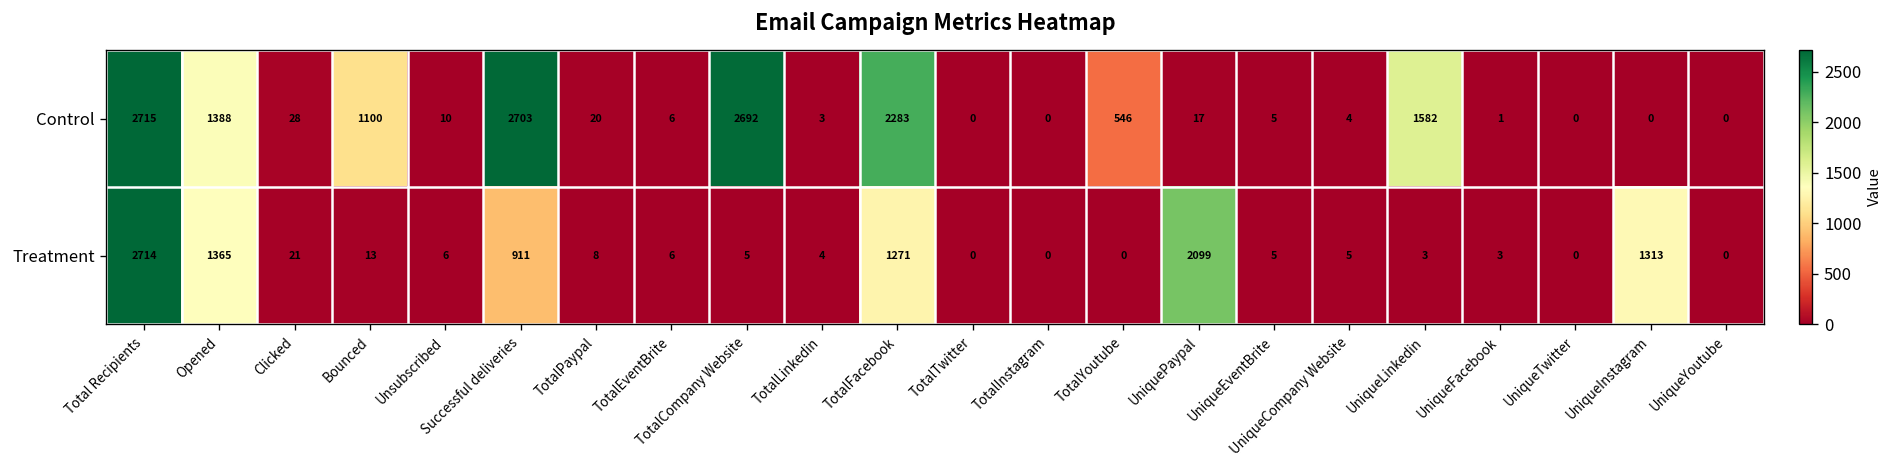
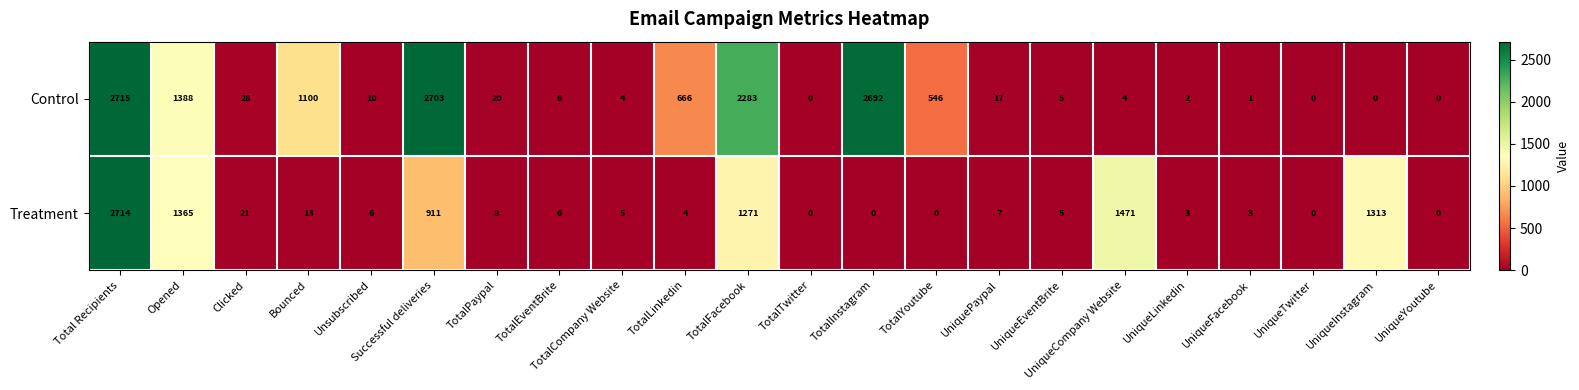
  {
    "Control": {
      "Total Recipients": 2715,
      "Opened": 1388,
      "Clicked": 28,
      "Bounced": 1100,
      "Unsubscribed": 10,
      "Successful deliveries": 2703,
      "TotalPaypal": 20,
      "TotalEventBrite": 6,
-     "TotalCompany Website": 2692,
-     "TotalLinkedin": 3,
+     "TotalCompany Website": 4,
+     "TotalLinkedin": 666,
      "TotalFacebook": 2283,
      "TotalTwitter": 0,
-     "TotalInstagram": 0,
+     "TotalInstagram": 2692,
      "TotalYoutube": 546,
      "UniquePaypal": 17,
      "UniqueEventBrite": 5,
      "UniqueCompany Website": 4,
-     "UniqueLinkedin": 1582,
+     "UniqueLinkedin": 2,
      "UniqueFacebook": 1,
      "UniqueTwitter": 0,
      "UniqueInstagram": 0,
      "UniqueYoutube": 0
    },
    "Treatment": {
      "Total Recipients": 2714,
      "Opened": 1365,
      "Clicked": 21,
      "Bounced": 13,
      "Unsubscribed": 6,
      "Successful deliveries": 911,
      "TotalPaypal": 8,
      "TotalEventBrite": 6,
      "TotalCompany Website": 5,
      "TotalLinkedin": 4,
      "TotalFacebook": 1271,
      "TotalTwitter": 0,
      "TotalInstagram": 0,
      "TotalYoutube": 0,
-     "UniquePaypal": 2099,
+     "UniquePaypal": 7,
      "UniqueEventBrite": 5,
-     "UniqueCompany Website": 5,
+     "UniqueCompany Website": 1471,
      "UniqueLinkedin": 3,
      "UniqueFacebook": 3,
      "UniqueTwitter": 0,
      "UniqueInstagram": 1313,
      "UniqueYoutube": 0
    }
  }
